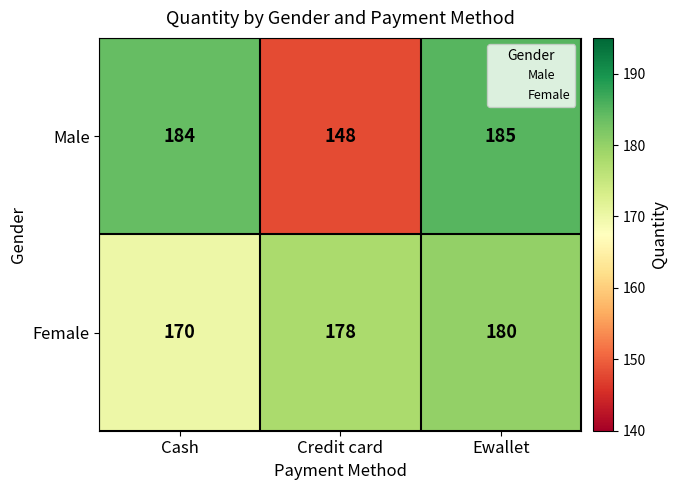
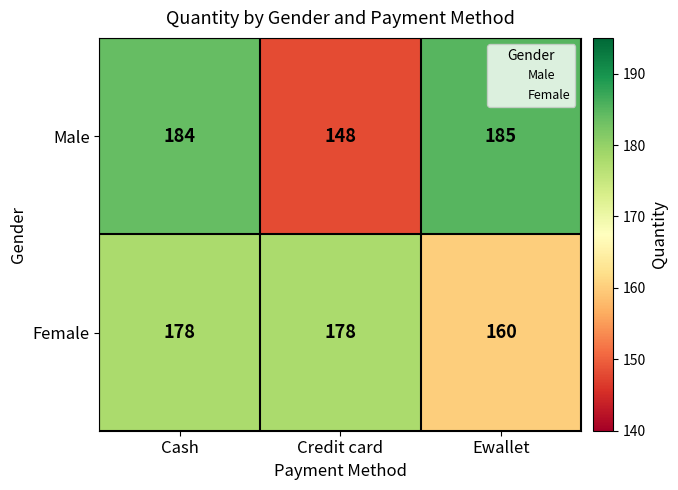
  {
    "Male": {
      "Cash": 184,
      "Credit card": 148,
      "Ewallet": 185
    },
    "Female": {
-     "Cash": 170,
+     "Cash": 178,
      "Credit card": 178,
-     "Ewallet": 180
+     "Ewallet": 160
    }
  }
